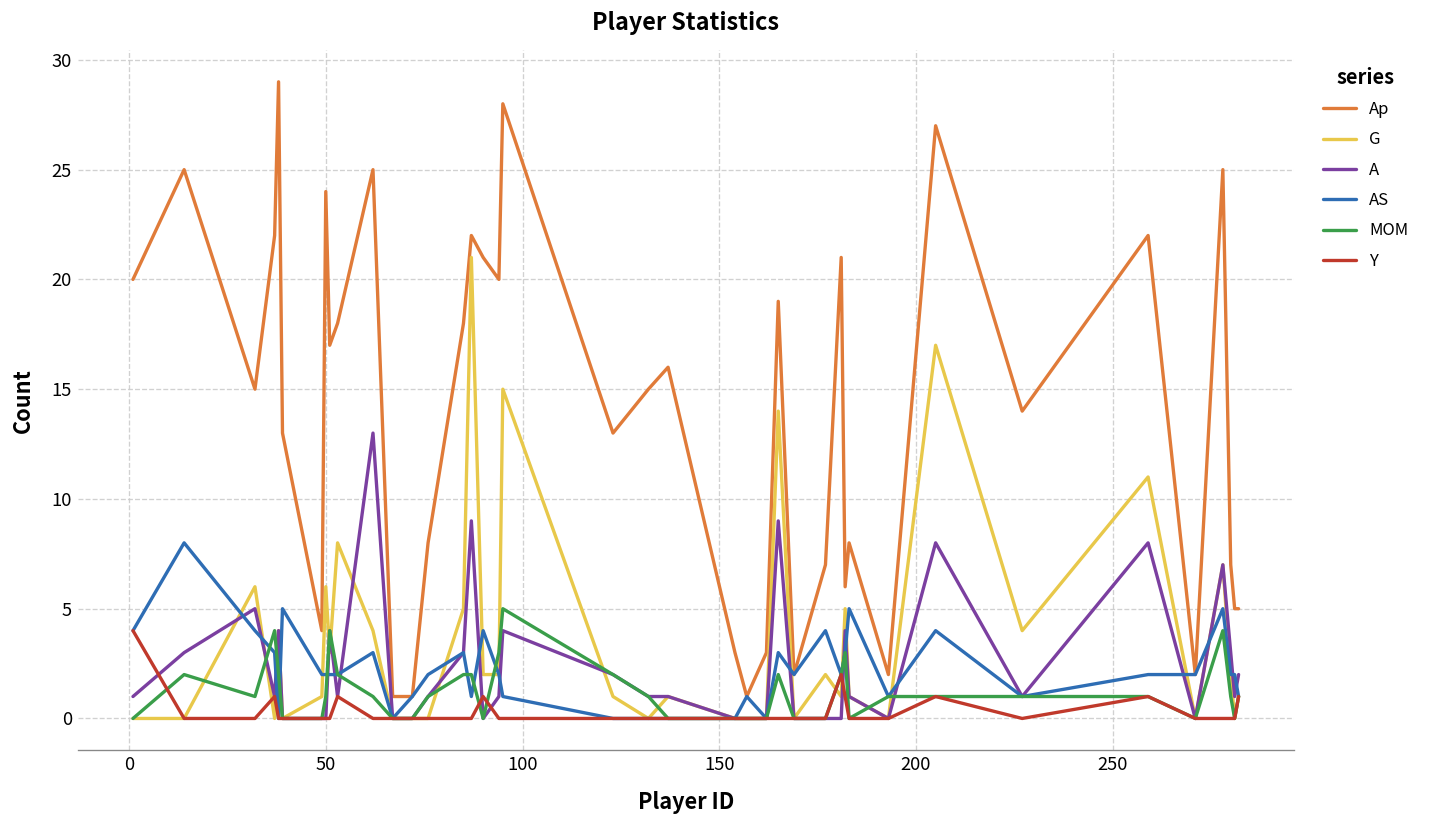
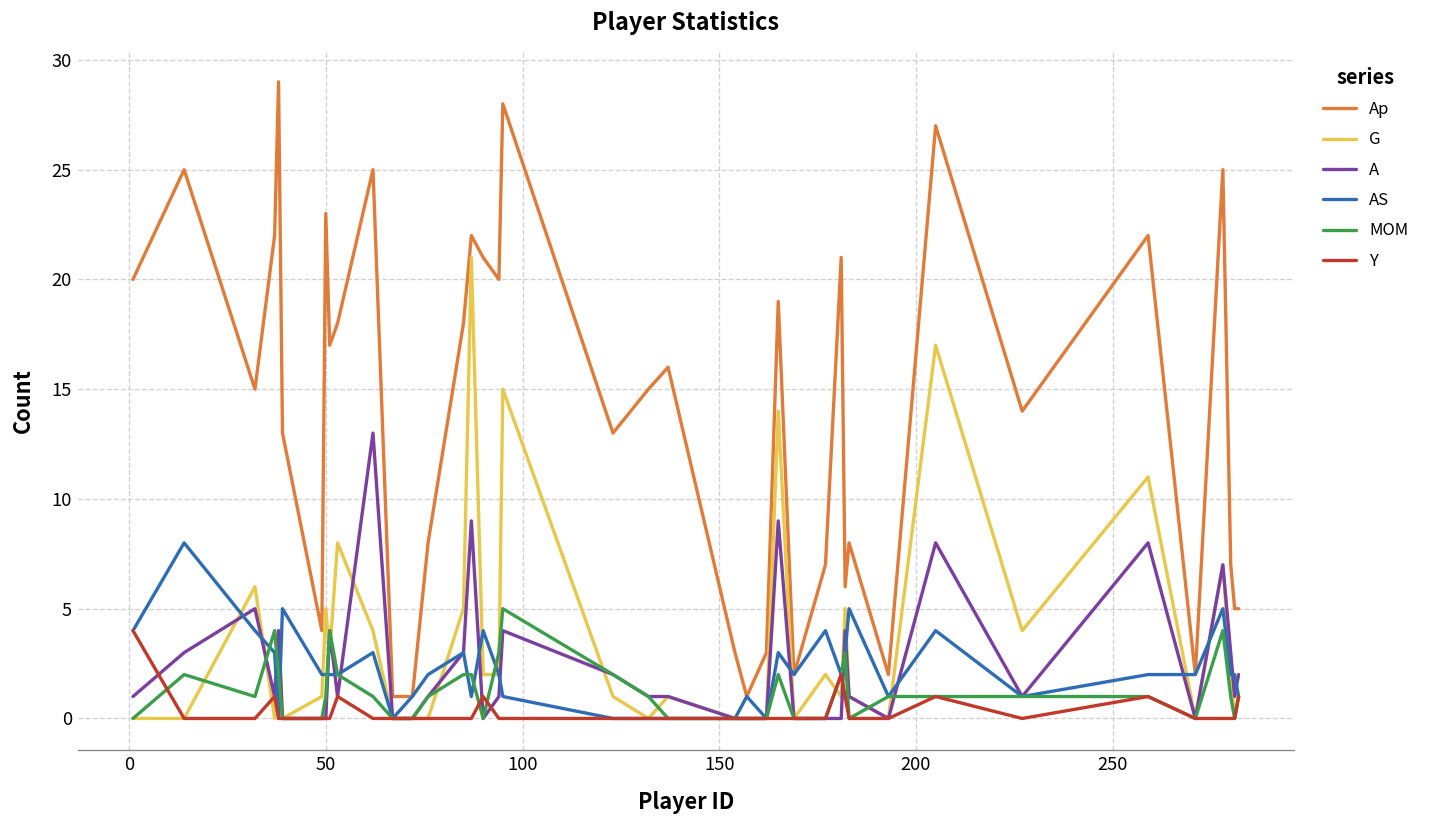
  {
    "Ap": {
-     "50": 24
+     "50": 23
    },
    "G": {
-     "50": 6
+     "50": 5
    },
    "AS": {
      "50": 2
    },
    "MOM": {
      "50": 1
    }
  }
